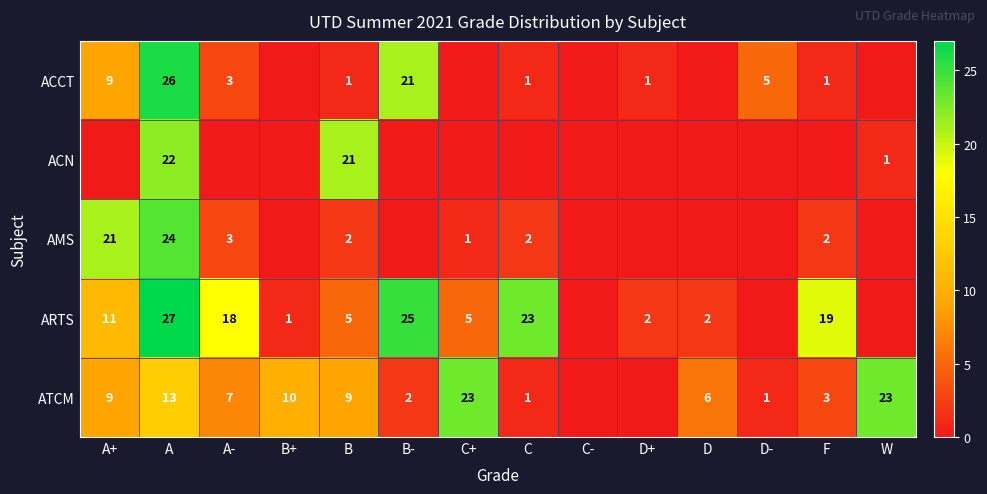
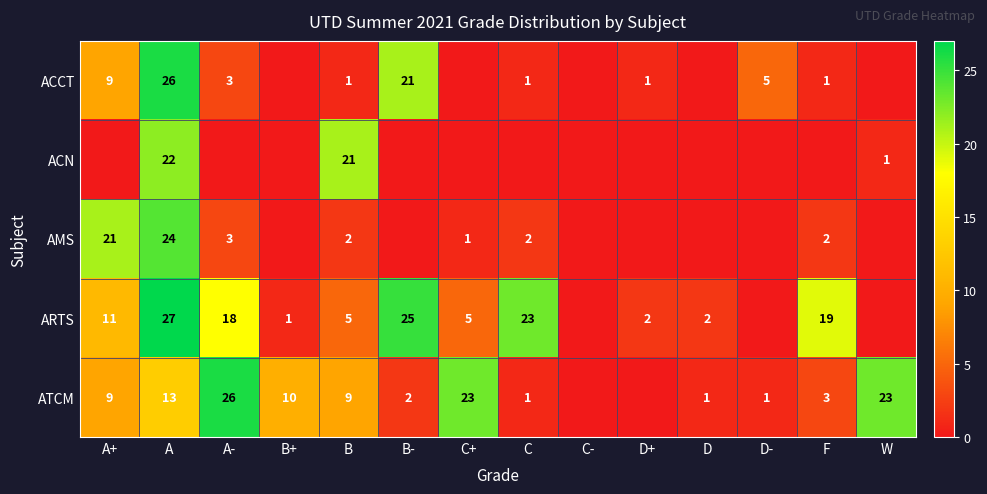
  {
    "ACCT": {
      "A+": 9,
      "A": 26,
      "A-": 3,
      "B": 1,
      "B-": 21,
      "C": 1,
      "D+": 1,
      "D-": 5,
      "F": 1
    },
    "ACN": {
      "A": 22,
      "B": 21,
      "W": 1
    },
    "AMS": {
      "A+": 21,
      "A": 24,
      "A-": 3,
      "B": 2,
      "C+": 1,
      "C": 2,
      "F": 2
    },
    "ARTS": {
      "A+": 11,
      "A": 27,
      "A-": 18,
      "B+": 1,
      "B": 5,
      "B-": 25,
      "C+": 5,
      "C": 23,
      "D+": 2,
      "D": 2,
      "F": 19
    },
    "ATCM": {
      "A+": 9,
      "A": 13,
-     "A-": 7,
+     "A-": 26,
      "B+": 10,
      "B": 9,
      "B-": 2,
      "C+": 23,
      "C": 1,
-     "D": 6,
+     "D": 1,
      "D-": 1,
      "F": 3,
      "W": 23
    }
  }
